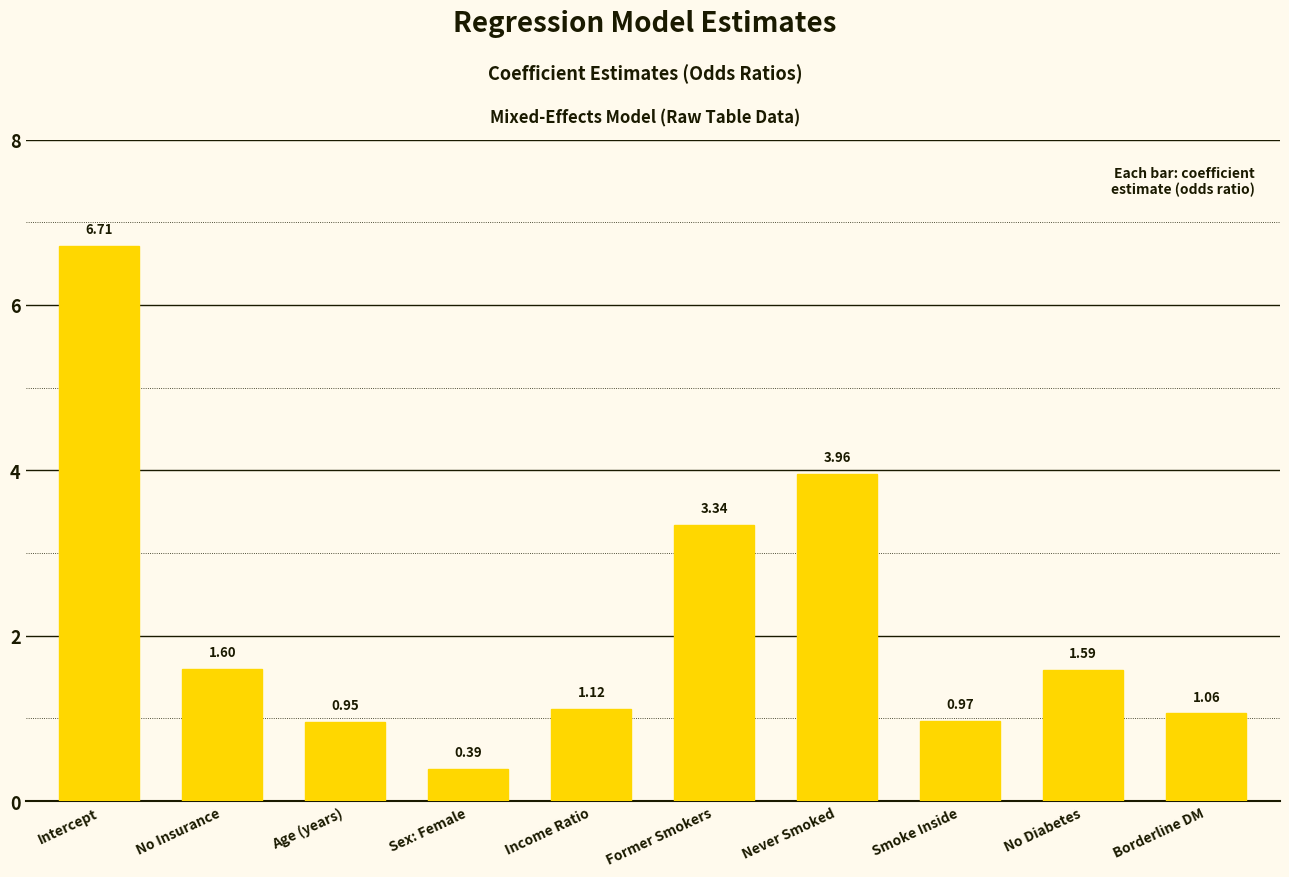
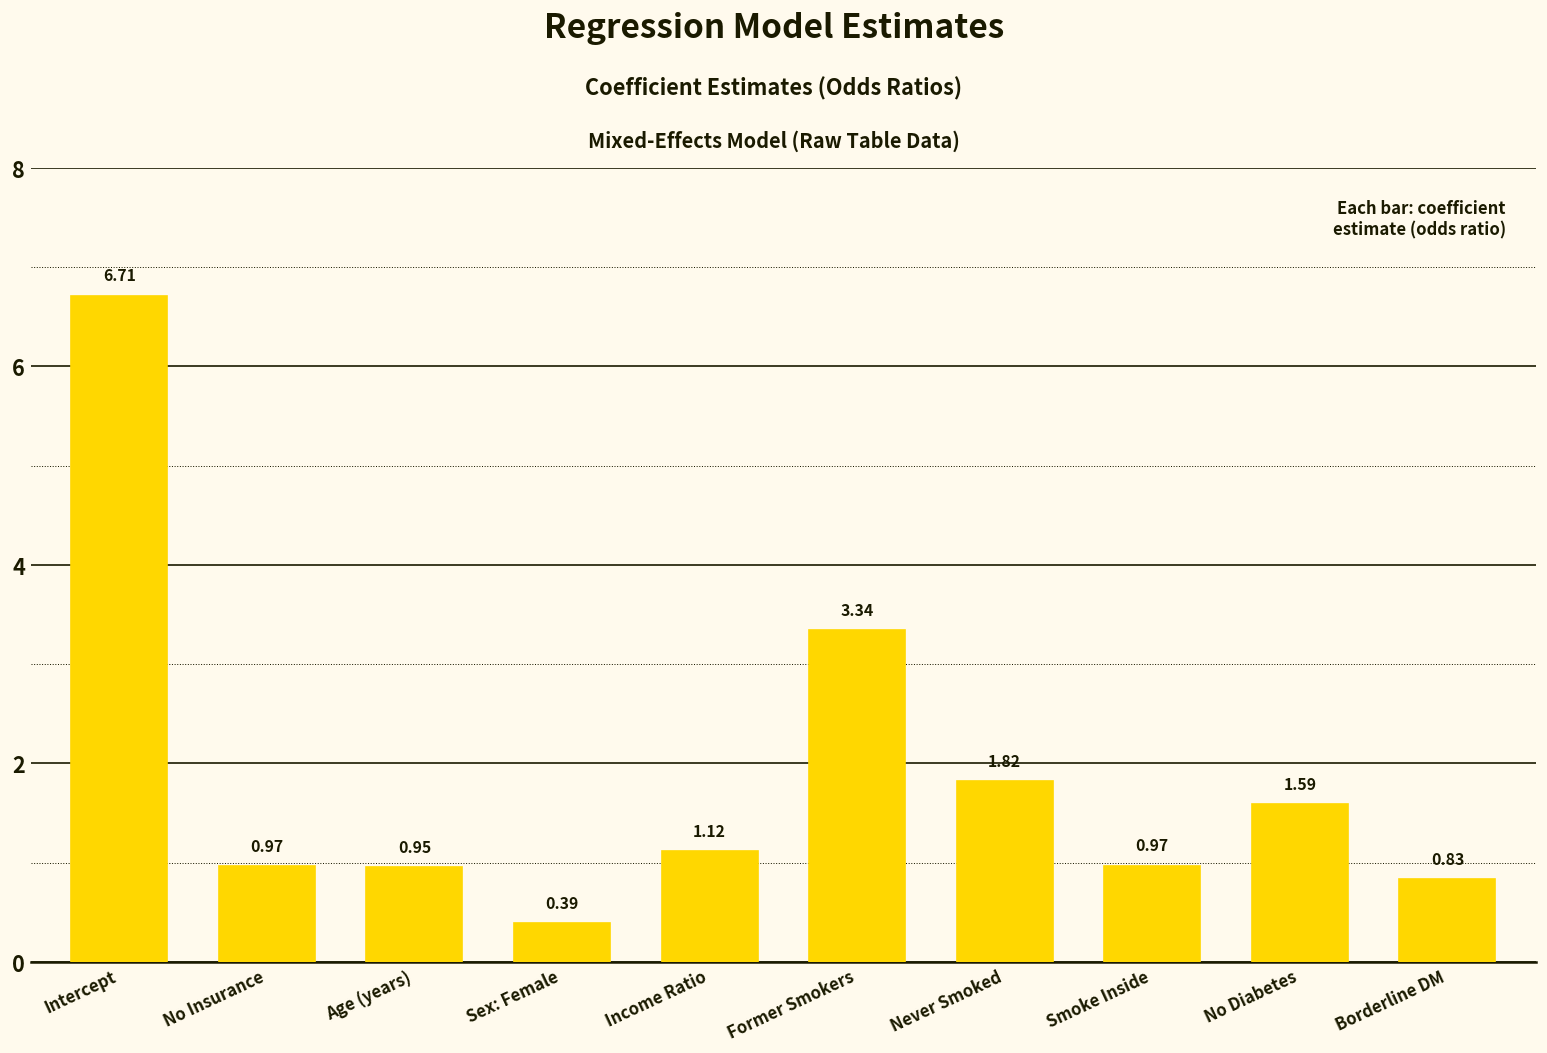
  {
    "Intercept": 6.71,
-   "No Insurance": 1.60,
+   "No Insurance": 0.97,
    "Age (years)": 0.95,
    "Sex: Female": 0.39,
    "Income Ratio": 1.12,
    "Former Smokers": 3.34,
-   "Never Smoked": 3.96,
+   "Never Smoked": 1.82,
    "Smoke Inside": 0.97,
    "No Diabetes": 1.59,
-   "Borderline DM": 1.06
+   "Borderline DM": 0.83
  }
